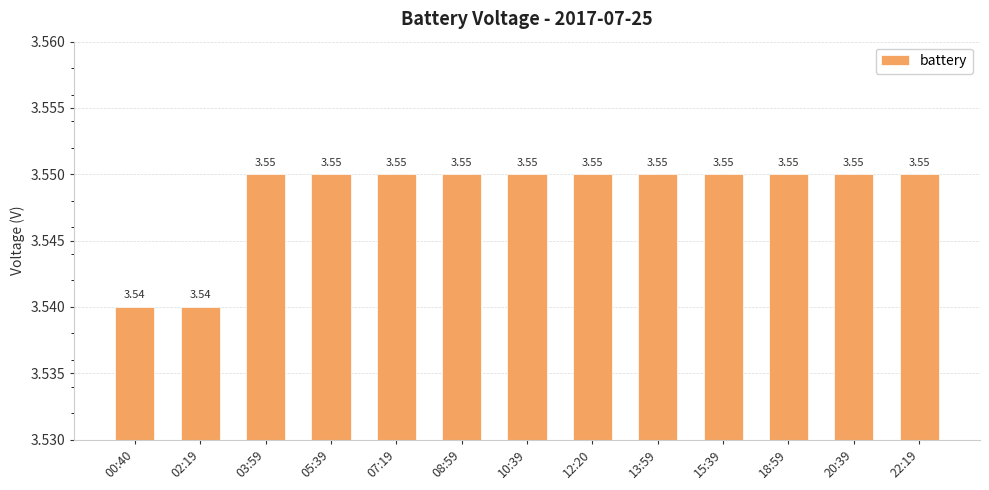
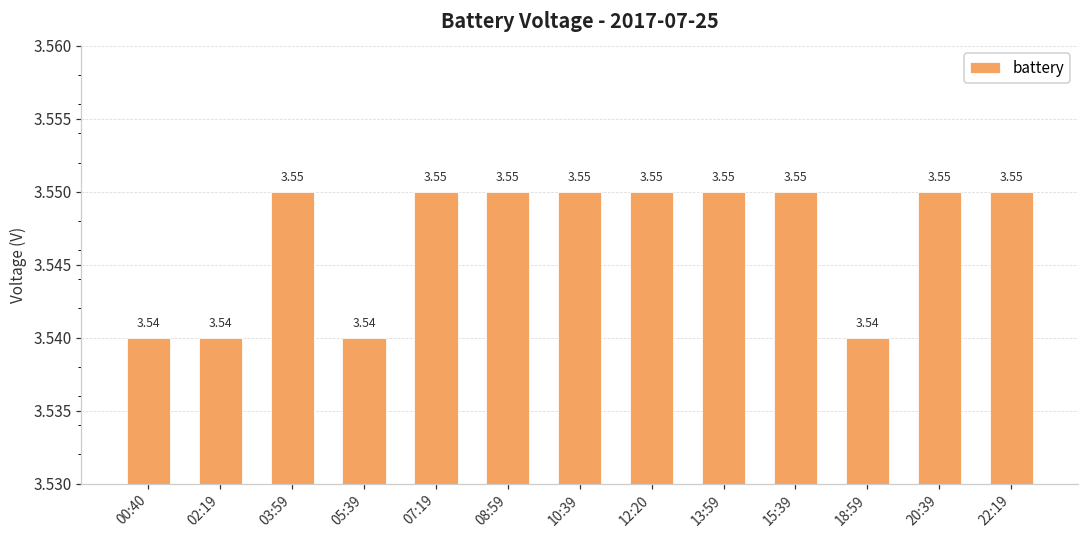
  {
    "00:40": 3.54,
    "02:19": 3.54,
    "03:59": 3.55,
-   "05:39": 3.55,
+   "05:39": 3.54,
    "07:19": 3.55,
    "08:59": 3.55,
    "10:39": 3.55,
    "12:20": 3.55,
    "13:59": 3.55,
    "15:39": 3.55,
-   "18:59": 3.55,
+   "18:59": 3.54,
    "20:39": 3.55,
    "22:19": 3.55
  }
